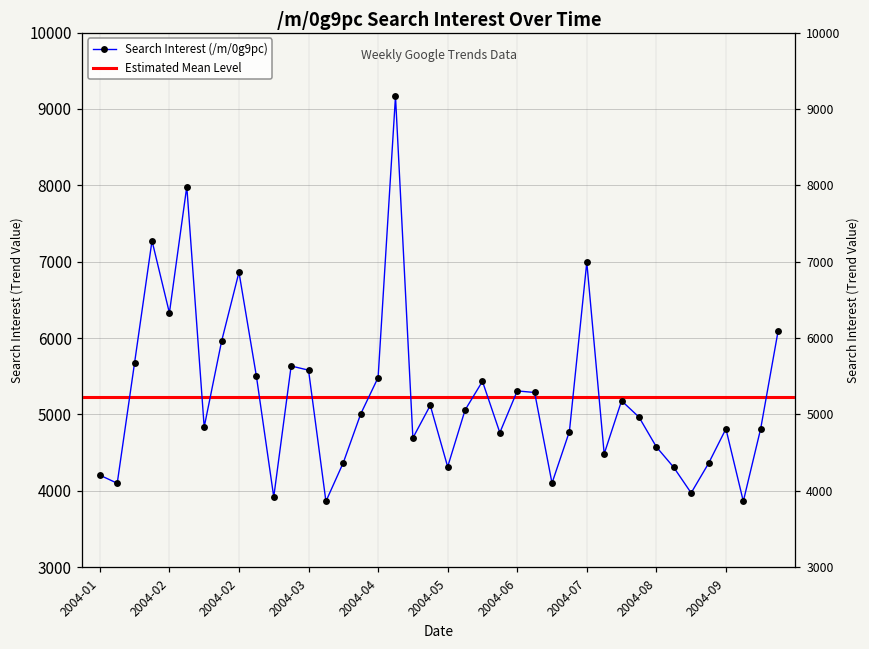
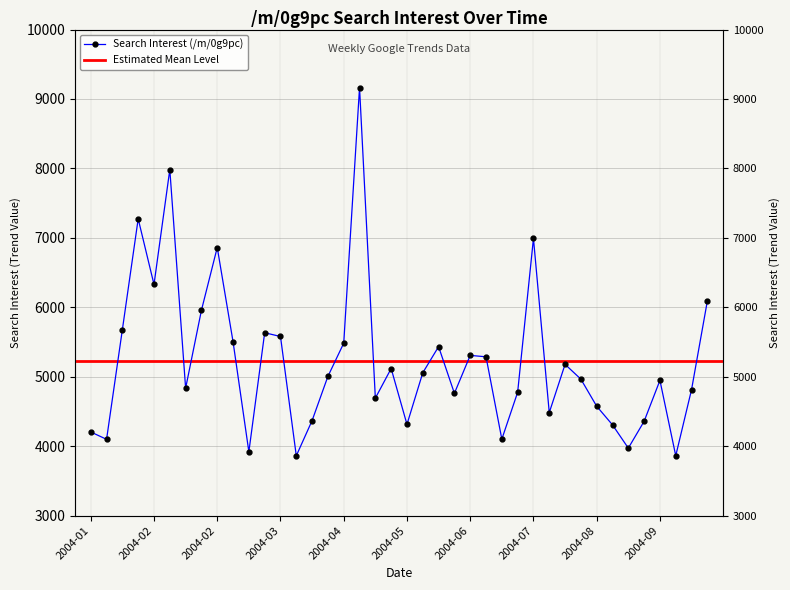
  {
    "2004-01": 4200,
    "2004-03": 5600,
    "2004-04": 5500,
    "2004-05": 4300,
    "2004-06": 5300,
    "2004-07": 7000,
    "2004-08": 4600,
-   "2004-09": 4800
+   "2004-09": 4900
  }
